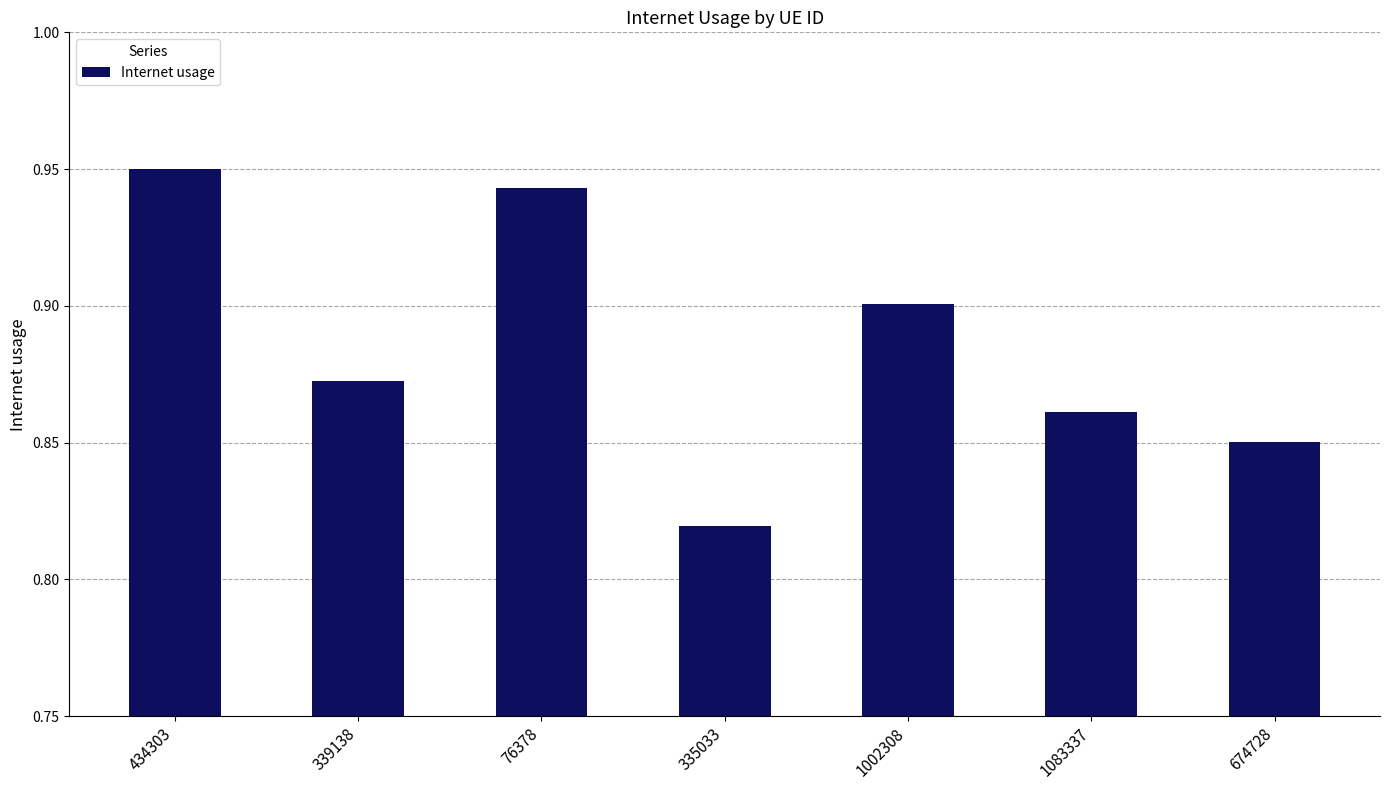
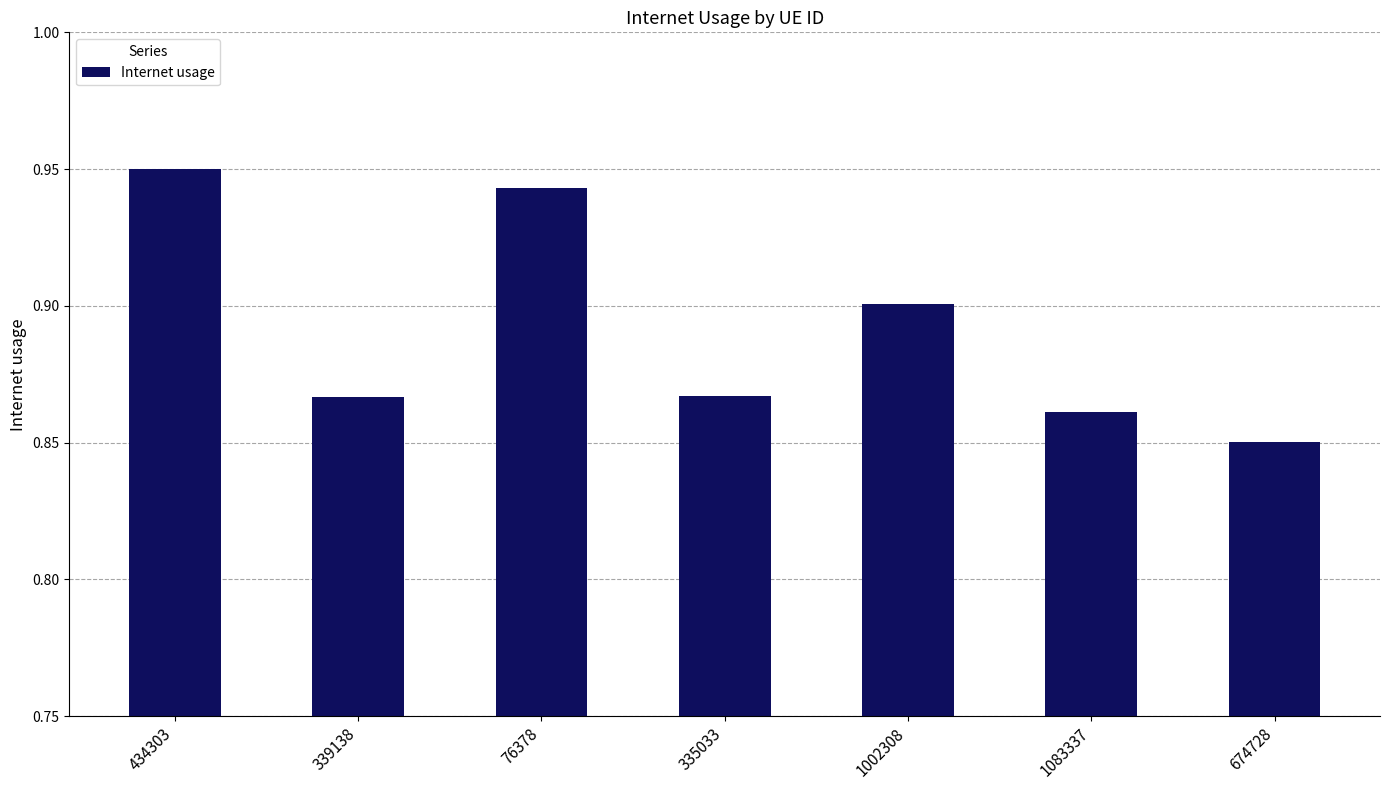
  {
    "434303": 0.950,
-   "339138": 0.873,
+   "339138": 0.866,
    "76378": 0.943,
-   "335033": 0.820,
+   "335033": 0.867,
    "1002308": 0.901,
    "1083337": 0.861,
    "674728": 0.850
  }
